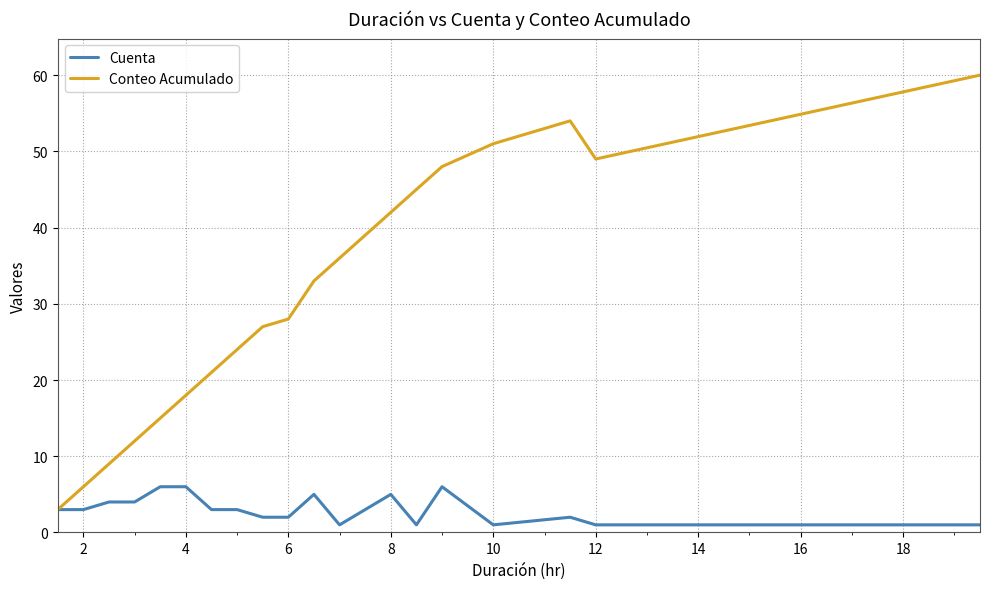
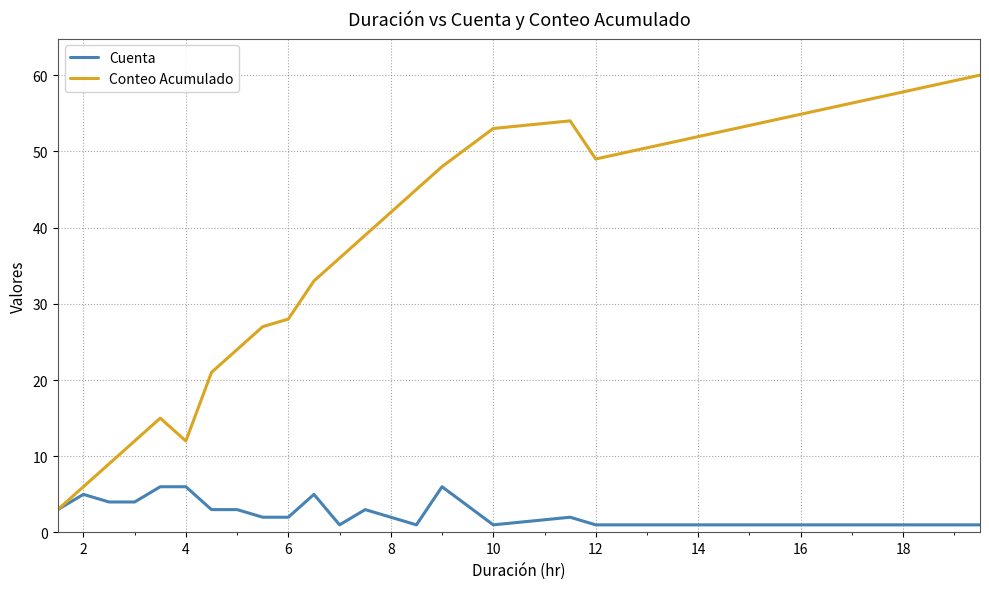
  {
    "Cuenta": {
-     "2": 3,
+     "2": 5,
      "4": 6,
      "6": 2,
-     "8": 5,
+     "8": 2,
      "10": 1,
      "12": 1
    },
    "Conteo Acumulado": {
      "2": 6,
-     "4": 18,
+     "4": 12,
      "6": 28,
      "8": 42,
-     "10": 51,
+     "10": 53,
      "12": 49
    }
  }
